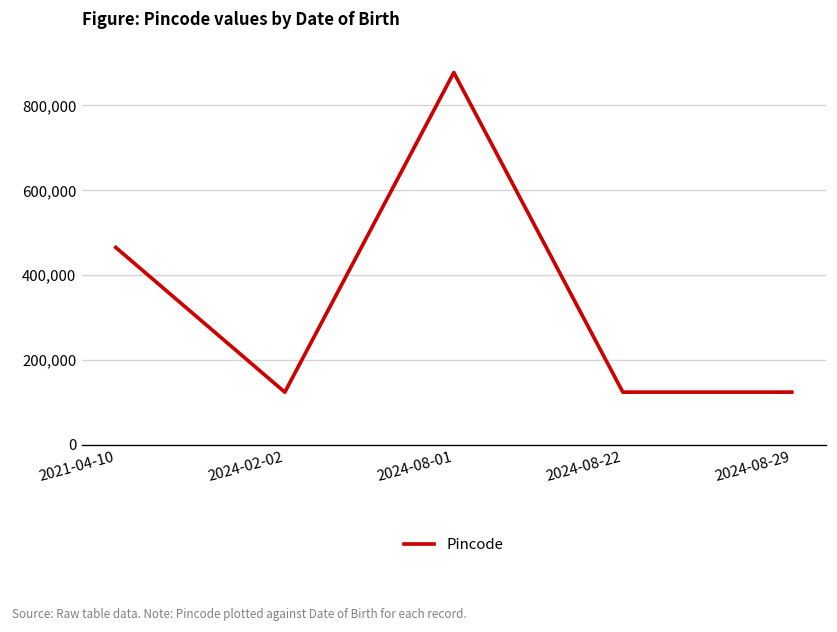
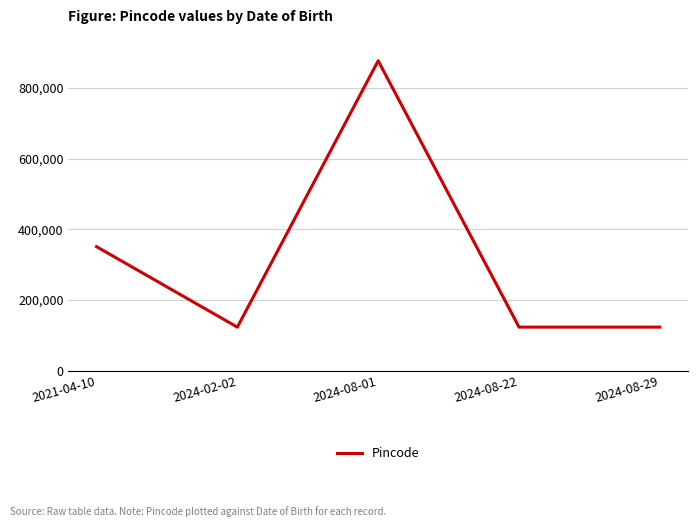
  {
-   "2021-04-10": "460,000",
+   "2021-04-10": "350,000",
    "2024-02-02": "120,000",
    "2024-08-01": "880,000",
    "2024-08-22": "120,000",
    "2024-08-29": "120,000"
  }
